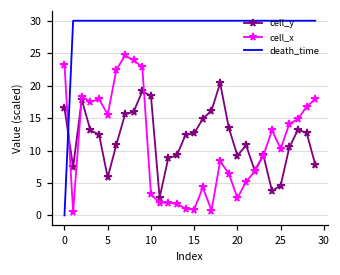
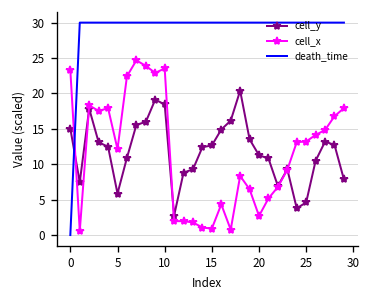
  {
    "cell_y": {
-     "0": 17,
+     "0": 15,
      "5": 6,
      "10": 18,
      "15": 13,
-     "20": 9,
+     "20": 11,
      "25": 5
    },
    "cell_x": {
      "0": 23,
-     "5": 16,
-     "10": 3,
+     "5": 12,
+     "10": 24,
      "15": 1,
      "20": 3,
-     "25": 10
+     "25": 13
    },
    "death_time": {
      "0": 0,
      "5": 30,
      "10": 30,
      "15": 30,
      "20": 30,
      "25": 30
    }
  }
